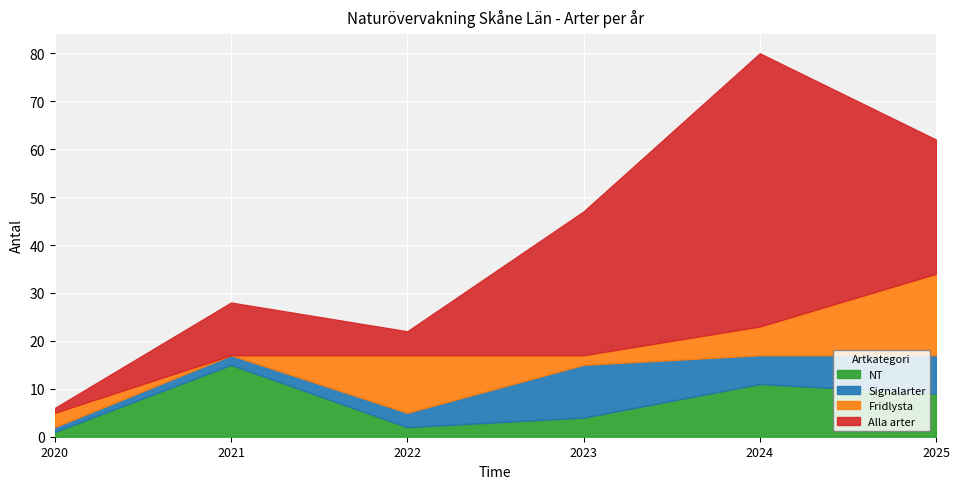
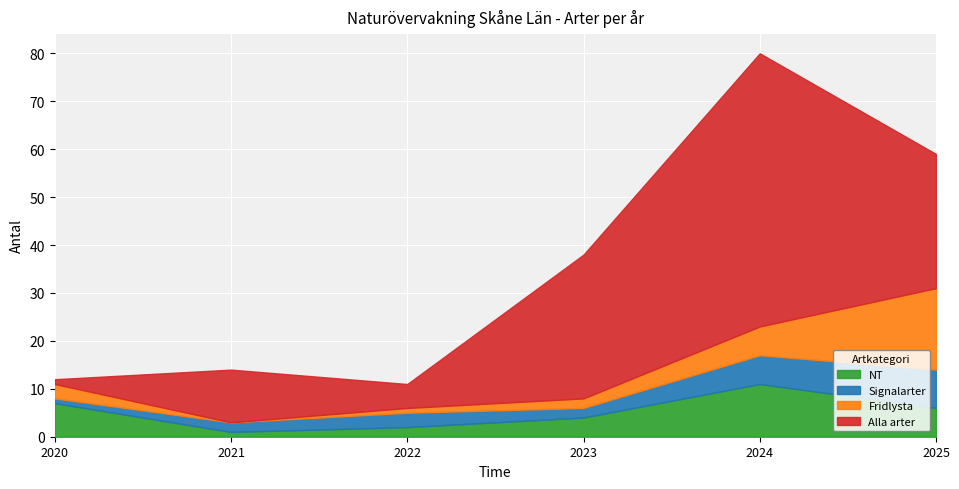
  {
    "NT": {
-     "2020": 1,
-     "2021": 15,
+     "2020": 7,
+     "2021": 1,
      "2022": 2,
      "2023": 4,
      "2024": 11,
-     "2025": 9
+     "2025": 6
    },
    "Signalarter": {
      "2020": 1,
      "2022": 3,
-     "2023": 11,
+     "2023": 2,
      "2024": 6,
      "2025": 8
    },
    "Fridlysta": {
      "2020": 3,
-     "2022": 12,
+     "2022": 1,
      "2023": 2,
      "2024": 6,
      "2025": 17
    },
    "Alla arter": {
      "2020": 1,
      "2021": 11,
      "2022": 5,
      "2023": 30,
      "2024": 57,
      "2025": 28
    }
  }
